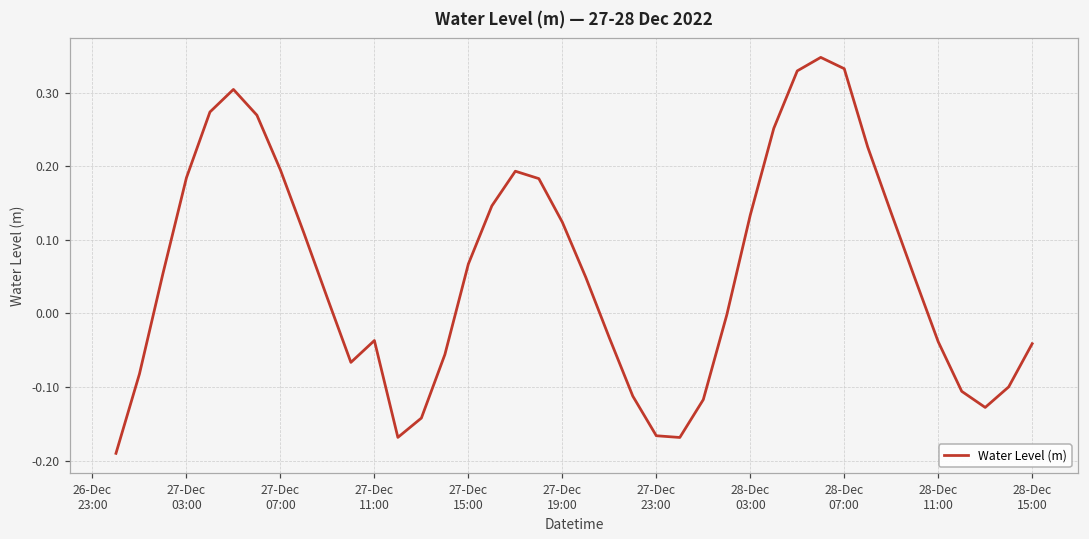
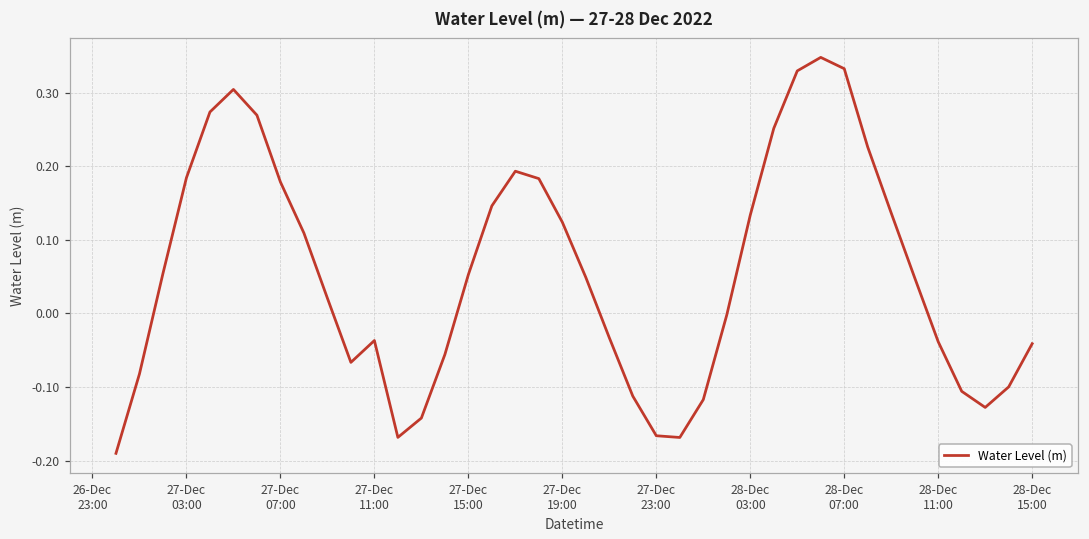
  {
    "27-Dec 03:00": 0.18,
-   "27-Dec 07:00": 0.20,
+   "27-Dec 07:00": 0.18,
    "27-Dec 11:00": -0.04,
-   "27-Dec 15:00": 0.07,
+   "27-Dec 15:00": 0.05,
    "27-Dec 19:00": 0.12,
    "27-Dec 23:00": -0.17,
    "28-Dec 03:00": 0.13,
    "28-Dec 07:00": 0.33,
    "28-Dec 11:00": -0.04,
    "28-Dec 15:00": -0.04
  }
